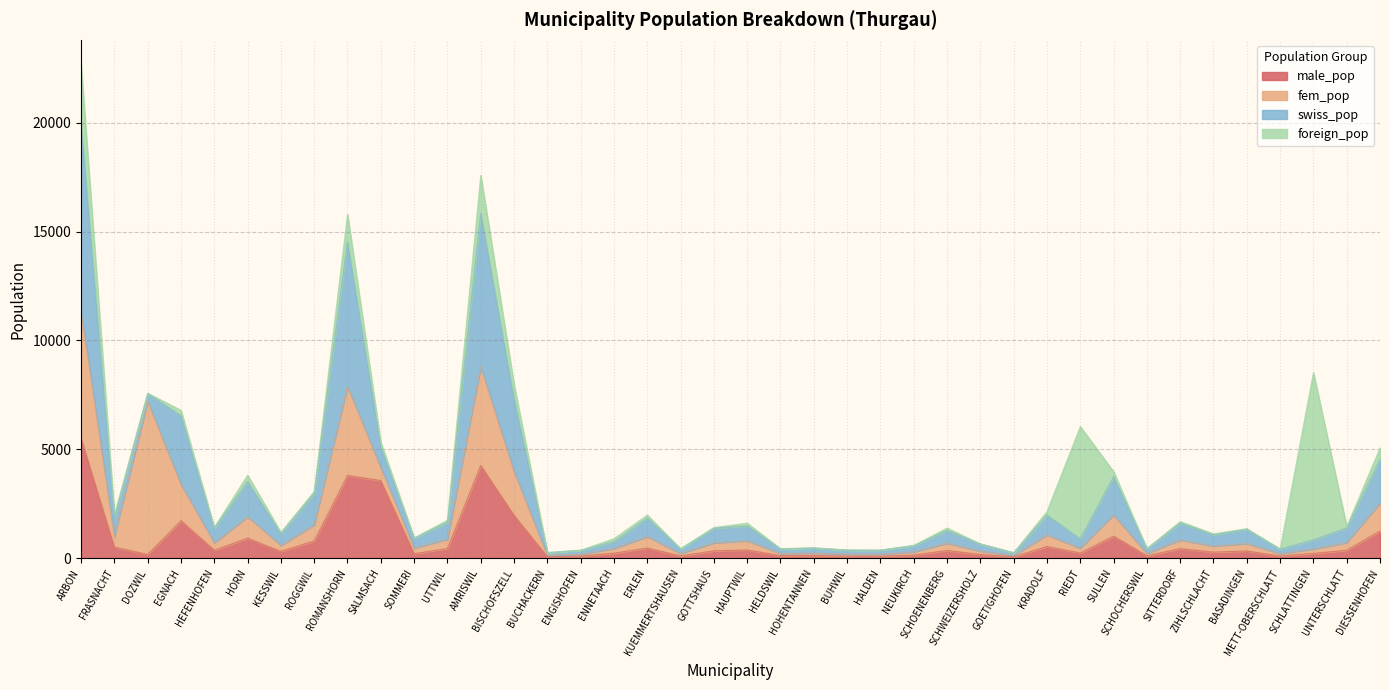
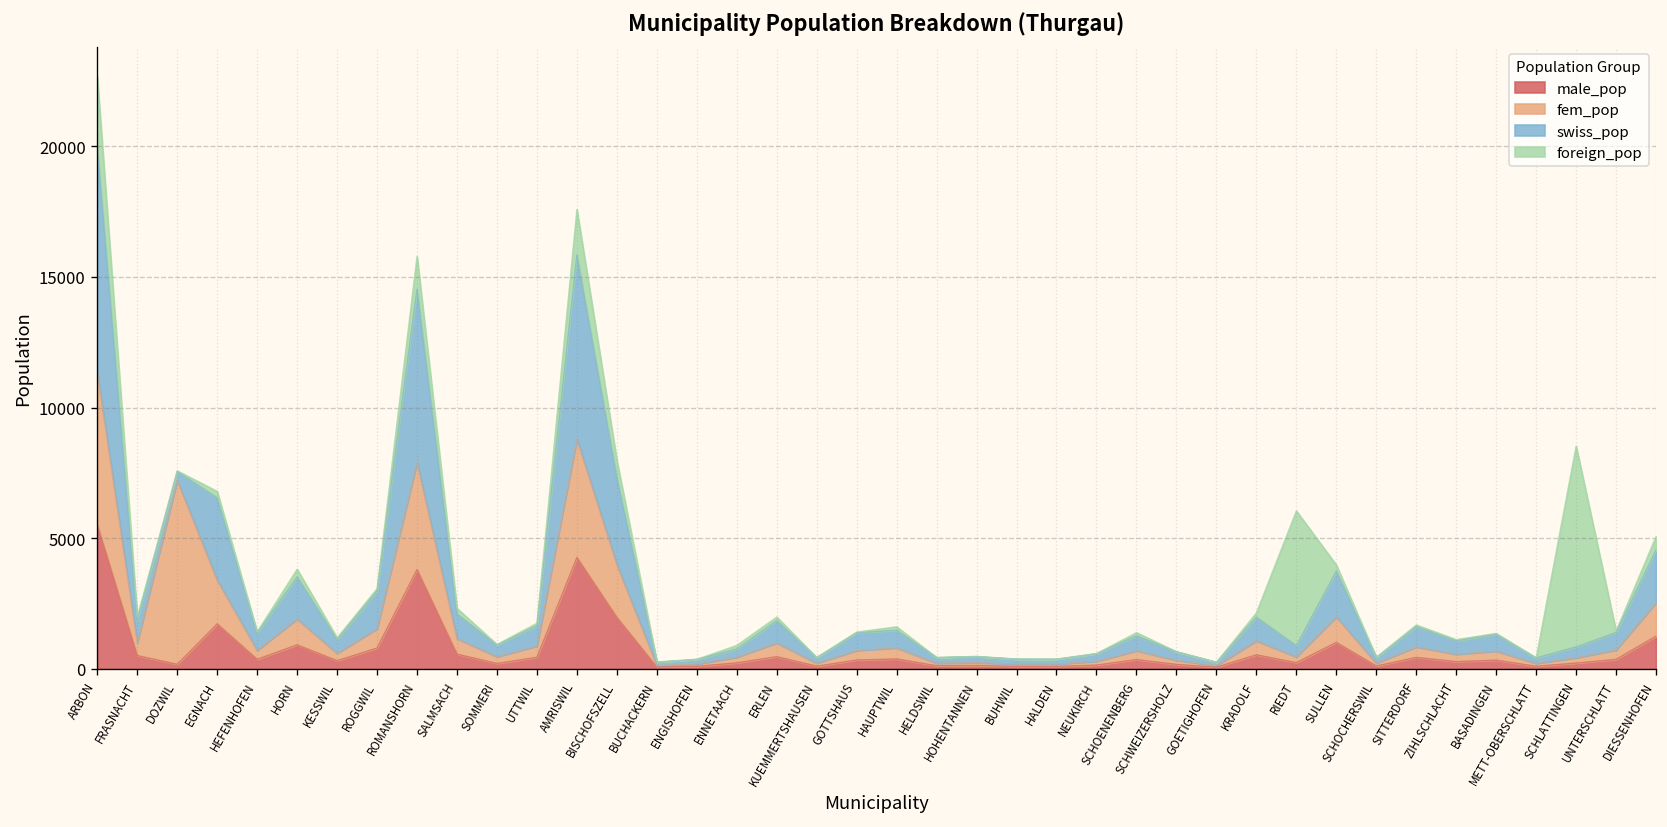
  {
    "male_pop": {
      "ARBON": 5500,
      "FRASNACHT": 500,
      "DOZWIL": 200,
      "EGNACH": 1700,
      "HEFENHOFEN": 400,
      "HORN": 900,
      "KESSWIL": 300,
      "ROGGWIL": 800,
      "ROMANSHORN": 3800,
-     "SALMSACH": 3600,
+     "SALMSACH": 600,
      "SOMMERI": 200,
      "UTTWIL": 400,
      "AMRISWIL": 4300,
      "BISCHOFSZELL": 2000,
      "ENNETAACH": 200,
      "ERLEN": 500,
      "GOTTSHAUS": 300,
      "HAUPTWIL": 400,
      "NEUKIRCH": 100,
      "SCHOENENBERG": 400,
      "SCHWEIZERSHOLZ": 200,
      "KRADOLF": 500,
      "RIEDT": 200,
      "SULLEN": 1000,
      "SITTERDORF": 400,
      "ZIHLSCHLACHT": 300,
      "BASADINGEN": 300,
      "SCHLATTINGEN": 200,
      "UNTERSCHLATT": 400,
      "DIESSENHOFEN": 1300
    },
    "fem_pop": {
      "ARBON": 5800,
      "FRASNACHT": 500,
      "DOZWIL": 7000,
      "EGNACH": 1700,
      "HEFENHOFEN": 300,
      "HORN": 1000,
      "KESSWIL": 300,
      "ROGGWIL": 700,
      "ROMANSHORN": 4100,
      "SALMSACH": 600,
      "SOMMERI": 300,
      "UTTWIL": 400,
      "AMRISWIL": 4500,
      "BISCHOFSZELL": 2000,
      "ENNETAACH": 200,
      "ERLEN": 500,
      "GOTTSHAUS": 400,
      "HAUPTWIL": 400,
      "NEUKIRCH": 100,
      "SCHOENENBERG": 300,
      "SCHWEIZERSHOLZ": 200,
      "KRADOLF": 500,
      "RIEDT": 200,
      "SULLEN": 1000,
      "SITTERDORF": 400,
      "ZIHLSCHLACHT": 300,
      "BASADINGEN": 300,
      "SCHLATTINGEN": 200,
      "UNTERSCHLATT": 400,
      "DIESSENHOFEN": 1300
    },
    "swiss_pop": {
      "ARBON": 8600,
      "FRASNACHT": 900,
      "EGNACH": 3100,
      "HORN": 1600,
      "ROMANSHORN": 6600,
      "SALMSACH": 900,
      "AMRISWIL": 7000,
      "BISCHOFSZELL": 3300,
      "ENNETAACH": 300,
      "ERLEN": 900,
      "HAUPTWIL": 700,
      "SCHOENENBERG": 600,
      "KRADOLF": 900,
      "RIEDT": 400,
      "SULLEN": 1800,
      "SCHLATTINGEN": 400,
      "DIESSENHOFEN": 2000
    },
    "foreign_pop": {
      "ARBON": 2700,
      "FRASNACHT": 100,
      "EGNACH": 300,
      "HORN": 300,
      "ROMANSHORN": 1300,
      "SALMSACH": 200,
      "AMRISWIL": 1700,
      "BISCHOFSZELL": 700,
      "ENNETAACH": 100,
      "ERLEN": 100,
      "HAUPTWIL": 100,
      "SCHOENENBERG": 100,
      "KRADOLF": 200,
      "RIEDT": 5200,
      "SULLEN": 200,
      "SCHLATTINGEN": 7700,
      "DIESSENHOFEN": 500
    }
  }
